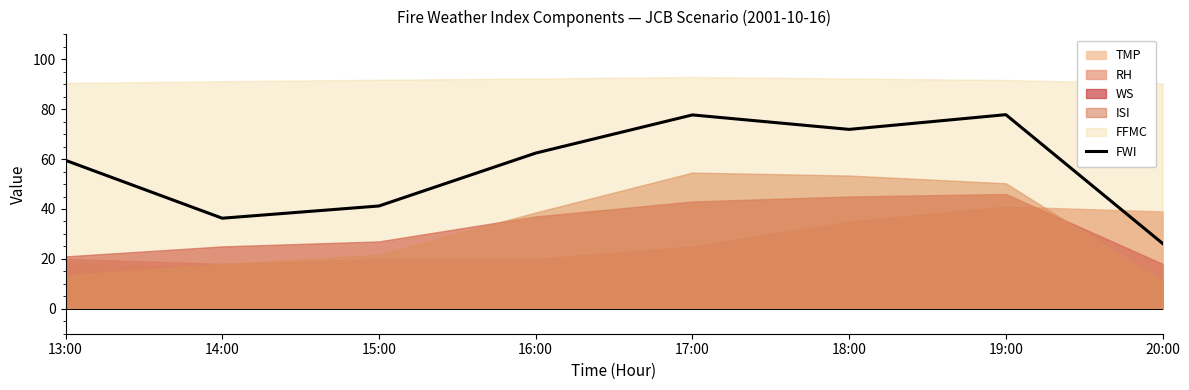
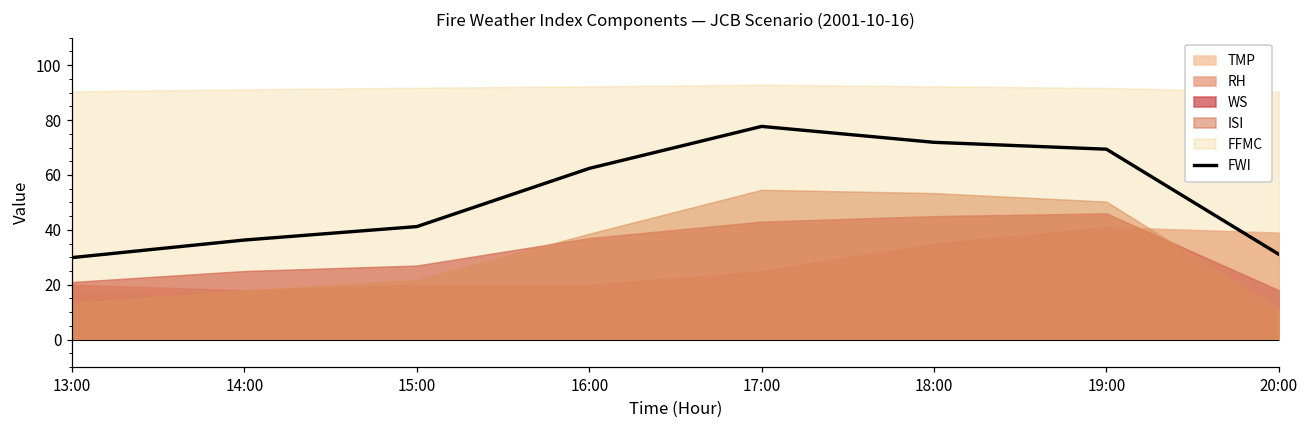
  {
    "FWI": {
-     "13:00": 60,
+     "13:00": 30,
      "14:00": 36,
      "15:00": 41,
      "16:00": 62,
      "17:00": 78,
      "18:00": 72,
-     "19:00": 78,
-     "20:00": 26
+     "19:00": 69,
+     "20:00": 31
    }
  }
